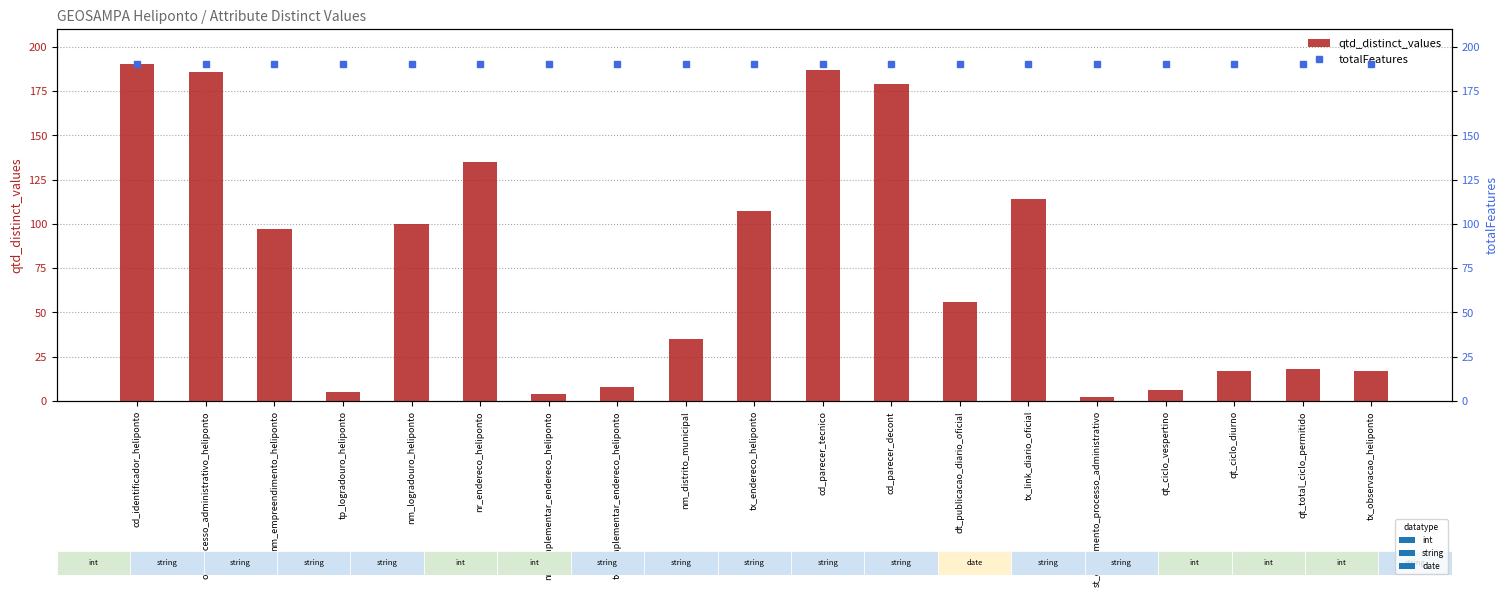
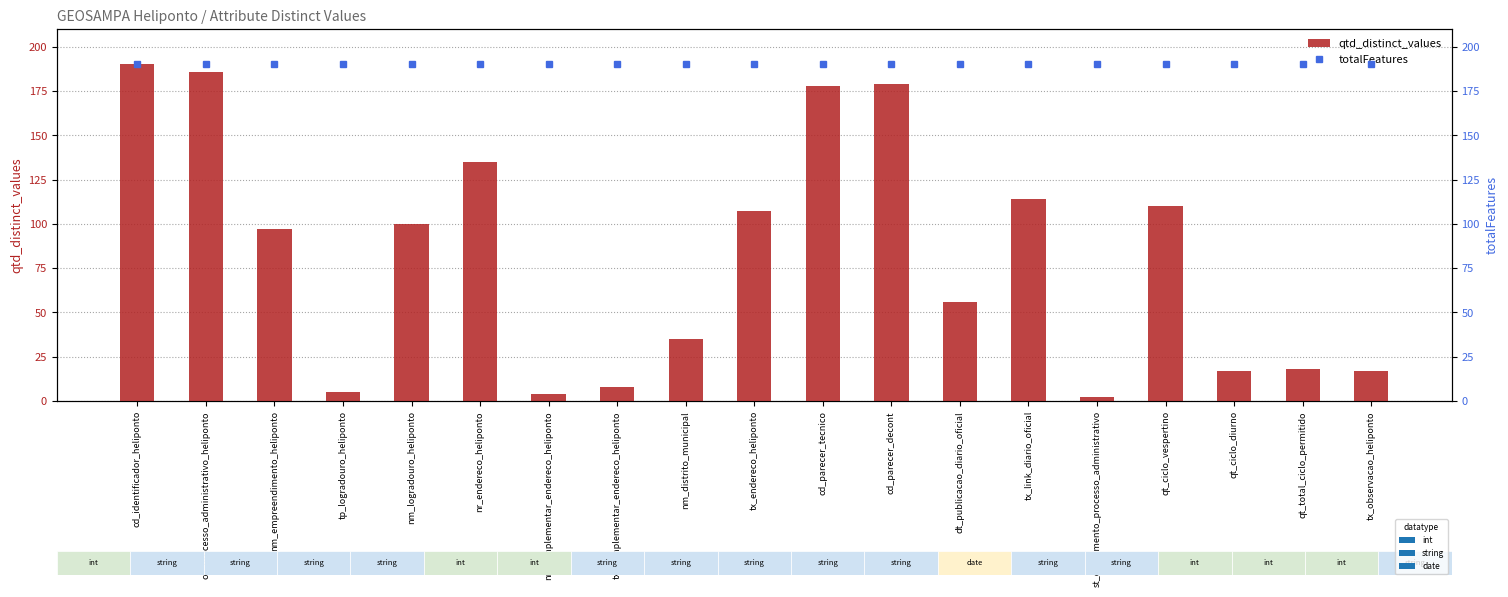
  {
    "GEOSAMPA Heliponto / Attribute Distinct Values": {
      "qtd_distinct_values": {
        "cd_identificador_heliponto": 190,
        "cd_processo_administrativo_heliponto": 186,
        "nm_empreendimento_heliponto": 97,
        "tp_logradouro_heliponto": 5,
        "nm_logradouro_heliponto": 100,
        "nr_endereco_heliponto": 135,
        "nr_complementar_endereco_heliponto": 4,
        "tx_complementar_endereco_heliponto": 8,
        "nm_distrito_municipal": 35,
        "tx_endereco_heliponto": 107,
-       "cd_parecer_tecnico": 187,
+       "cd_parecer_tecnico": 178,
        "cd_parecer_decont": 179,
        "dt_publicacao_diario_oficial": 56,
        "tx_link_diario_oficial": 114,
        "st_deferimento_processo_administrativo": 2,
-       "qt_ciclo_vespertino": 6,
+       "qt_ciclo_vespertino": 110,
        "qt_ciclo_diurno": 17,
        "qt_total_ciclo_permitido": 18,
        "tx_observacao_heliponto": 17
      },
      "totalFeatures": {
        "cd_identificador_heliponto": 190,
        "cd_processo_administrativo_heliponto": 190,
        "nm_empreendimento_heliponto": 190,
        "tp_logradouro_heliponto": 190,
        "nm_logradouro_heliponto": 190,
        "nr_endereco_heliponto": 190,
        "nr_complementar_endereco_heliponto": 190,
        "tx_complementar_endereco_heliponto": 190,
        "nm_distrito_municipal": 190,
        "tx_endereco_heliponto": 190,
        "cd_parecer_tecnico": 190,
        "cd_parecer_decont": 190,
        "dt_publicacao_diario_oficial": 190,
        "tx_link_diario_oficial": 190,
        "st_deferimento_processo_administrativo": 190,
        "qt_ciclo_vespertino": 190,
        "qt_ciclo_diurno": 190,
        "qt_total_ciclo_permitido": 190,
        "tx_observacao_heliponto": 190
      }
    }
  }
